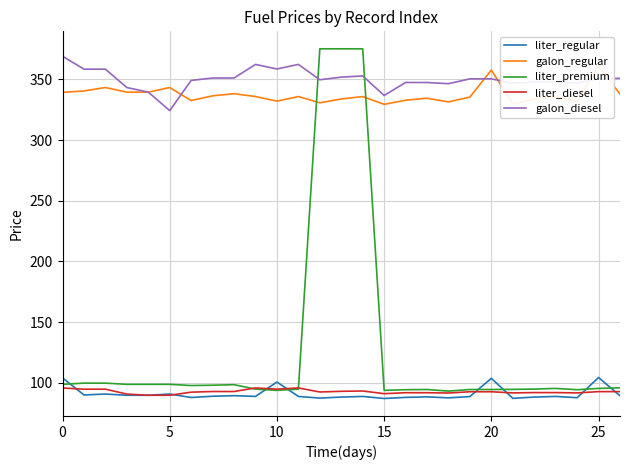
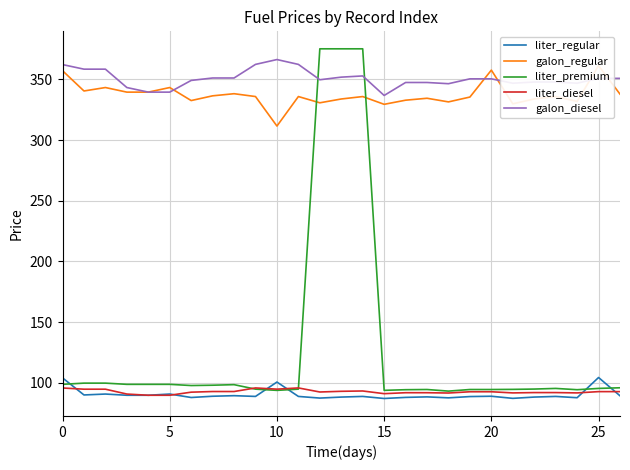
  {
    "liter_regular": {
      "0": 104,
      "10": 101,
      "15": 87,
-     "20": 104,
+     "20": 89,
      "25": 104
    },
    "galon_regular": {
-     "0": 339,
+     "0": 357,
      "5": 343,
-     "10": 332,
+     "10": 312,
      "15": 330,
      "20": 358
    },
    "liter_premium": {
      "0": 99,
      "5": 99,
      "15": 94,
      "25": 95
    },
    "liter_diesel": {
      "0": 96,
      "15": 91,
      "25": 93
    },
    "galon_diesel": {
-     "0": 369,
-     "5": 324,
-     "10": 359,
+     "0": 362,
+     "5": 340,
+     "10": 366,
      "15": 337,
      "20": 351
    }
  }
